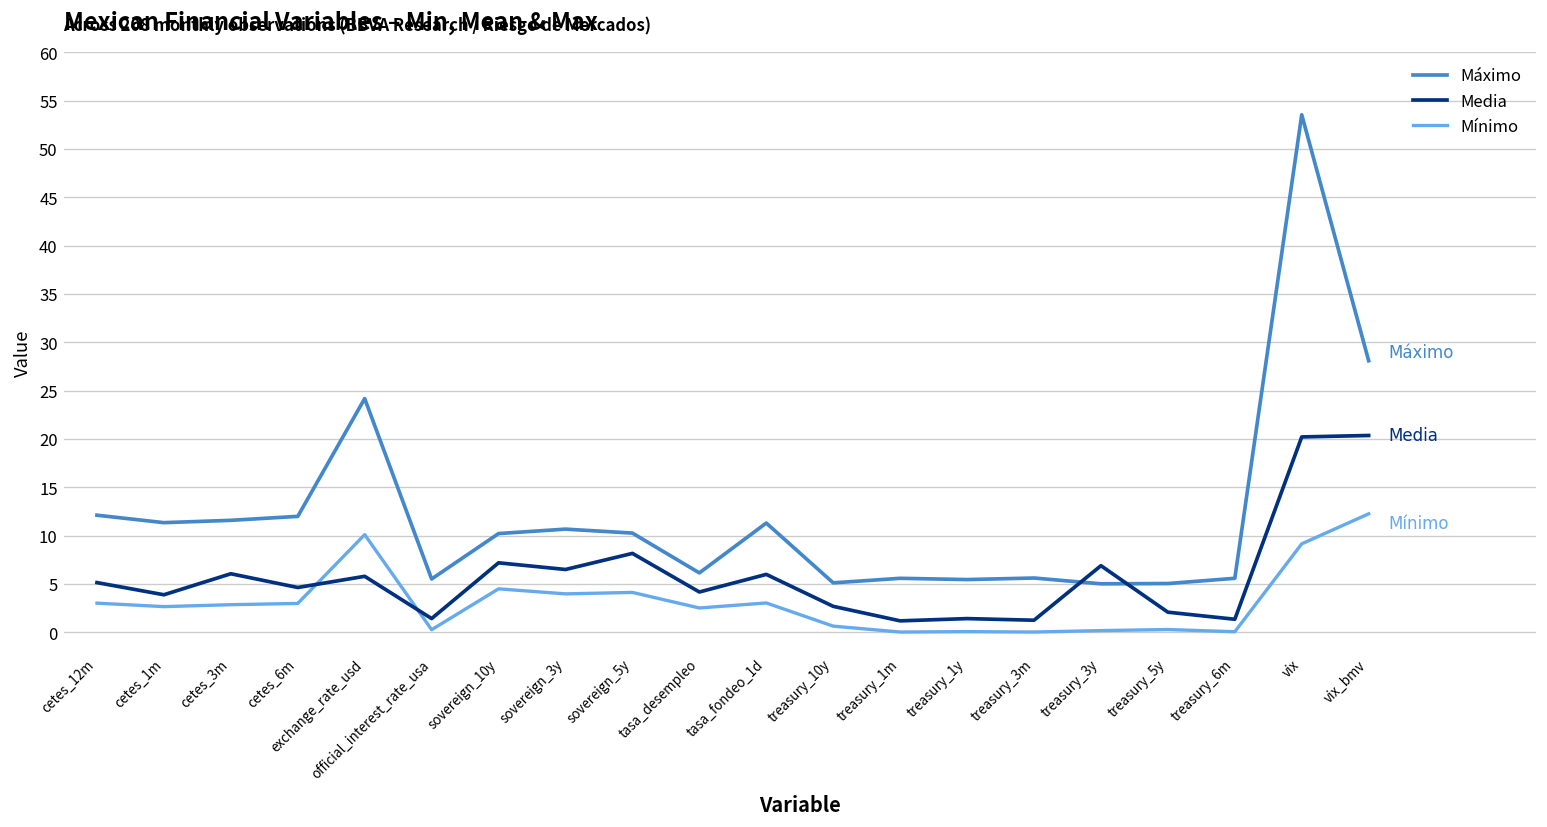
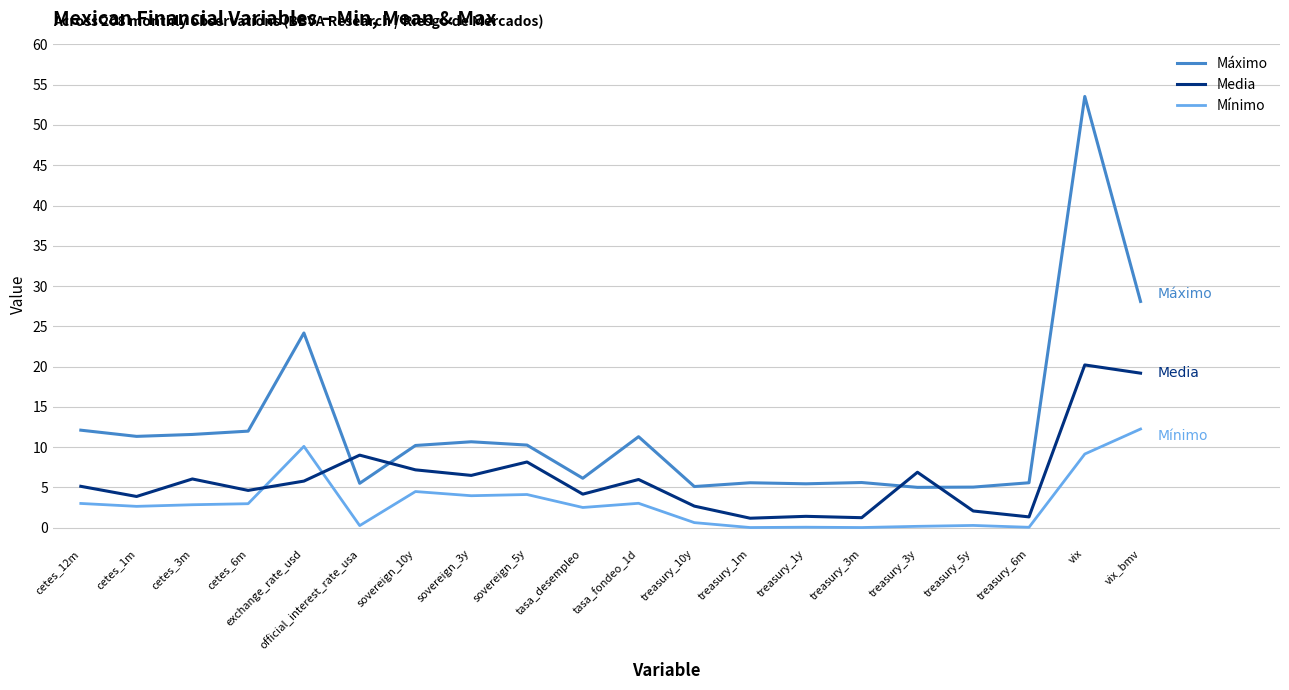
  {
    "Media": {
      "cetes_12m": 5,
      "cetes_1m": 4,
      "cetes_3m": 6,
      "cetes_6m": 5,
      "exchange_rate_usd": 6,
-     "official_interest_rate_usa": 1,
+     "official_interest_rate_usa": 9,
      "sovereign_10y": 7,
      "sovereign_3y": 6,
      "sovereign_5y": 8,
      "tasa_desempleo": 4,
      "tasa_fondeo_1d": 6,
      "treasury_10y": 3,
      "treasury_1m": 1,
      "treasury_1y": 1,
      "treasury_3m": 1,
      "treasury_3y": 7,
      "treasury_5y": 2,
      "treasury_6m": 1,
      "vix": 20,
-     "vix_bmv": 20
+     "vix_bmv": 19
    }
  }
